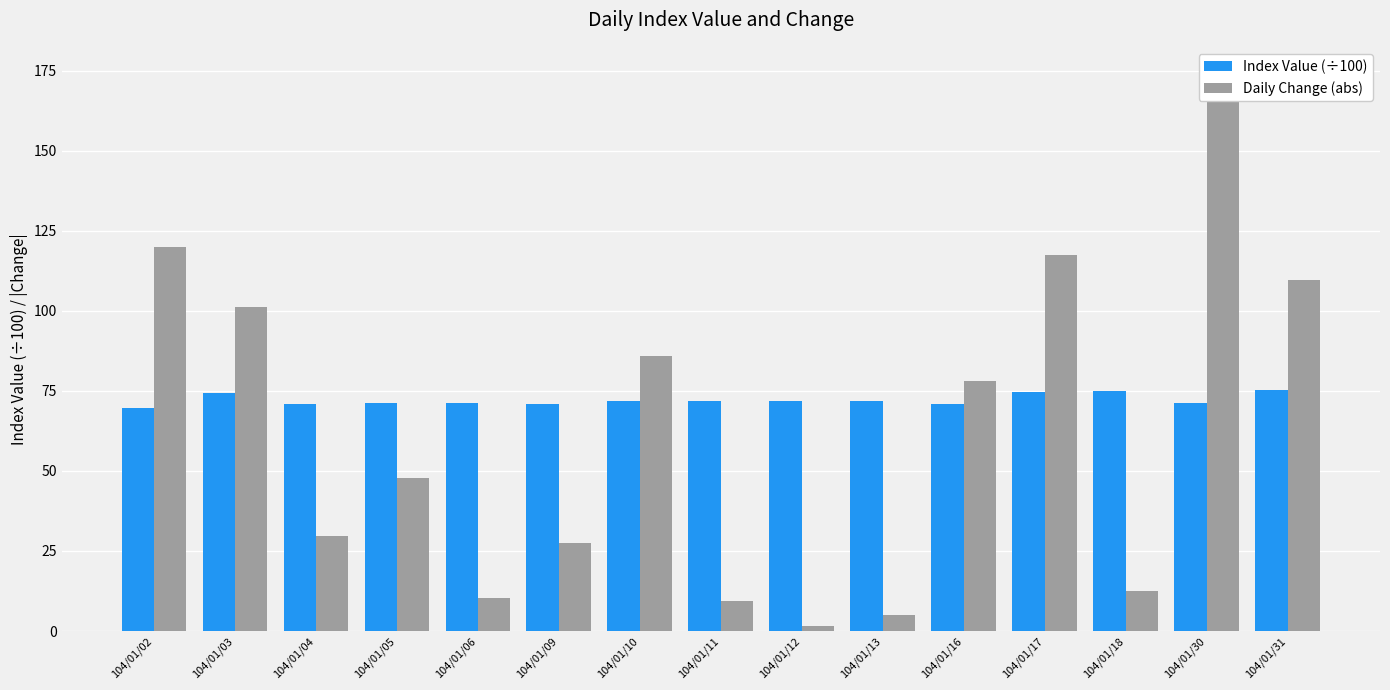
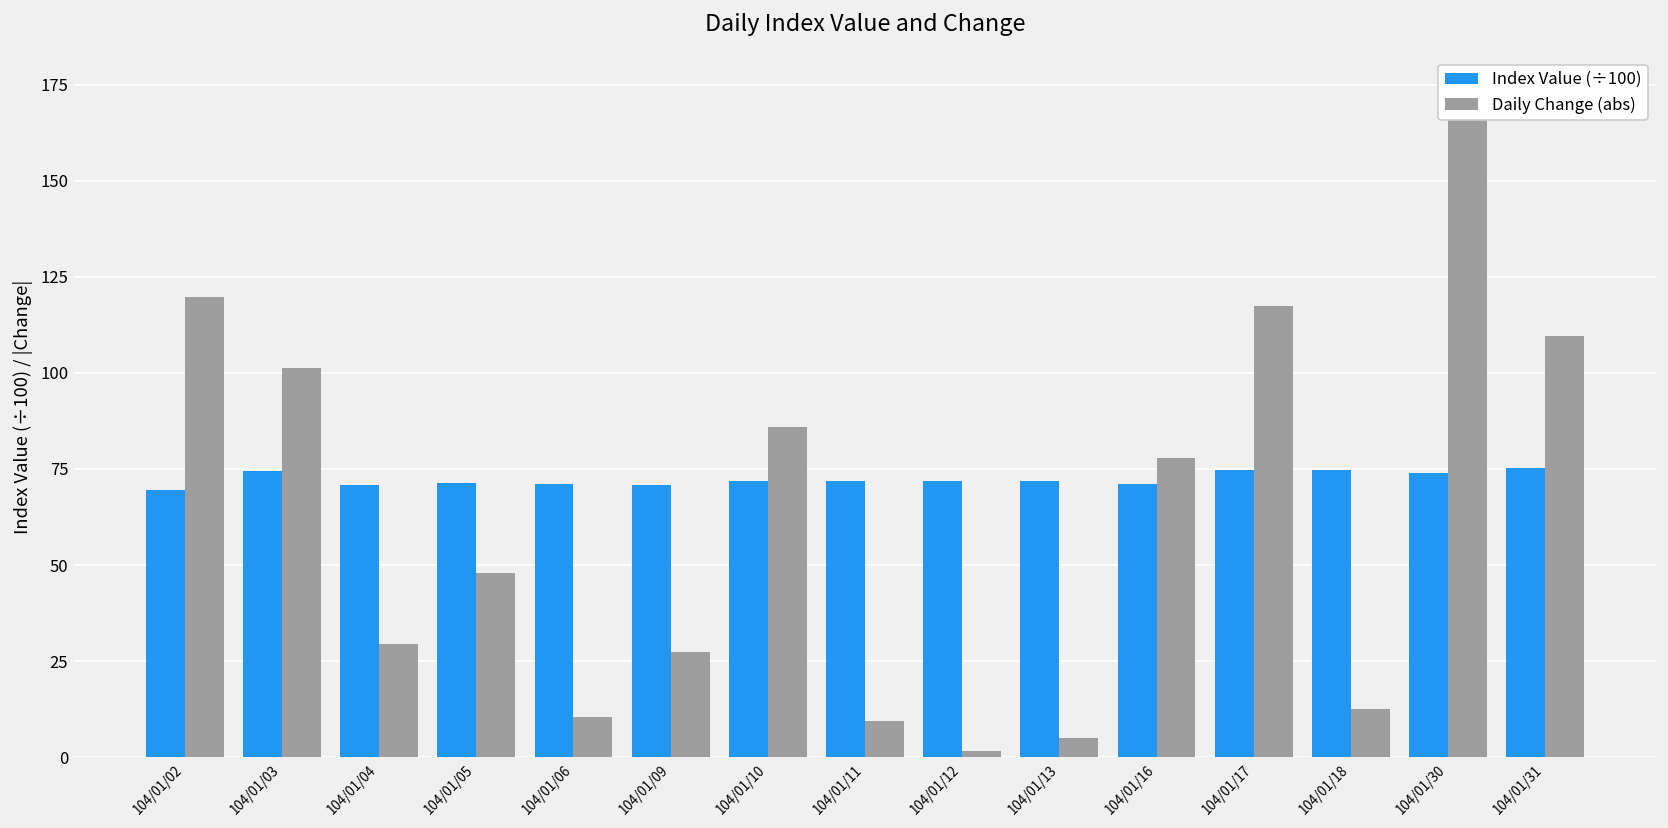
  {
    "Index Value (÷100)": {
      "104/01/02": 70,
      "104/01/03": 74,
      "104/01/04": 71,
      "104/01/05": 71,
      "104/01/06": 71,
      "104/01/09": 71,
      "104/01/10": 72,
      "104/01/11": 72,
      "104/01/12": 72,
      "104/01/13": 72,
      "104/01/16": 71,
      "104/01/17": 75,
      "104/01/18": 75,
-     "104/01/30": 71,
+     "104/01/30": 74,
      "104/01/31": 75
    },
    "Daily Change (abs)": {
      "104/01/02": 120,
      "104/01/03": 101,
      "104/01/04": 30,
      "104/01/05": 48,
      "104/01/06": 10,
      "104/01/09": 27,
      "104/01/10": 86,
      "104/01/11": 9,
      "104/01/12": 2,
      "104/01/13": 5,
      "104/01/16": 78,
      "104/01/17": 117,
      "104/01/18": 13,
      "104/01/31": 110
    }
  }
